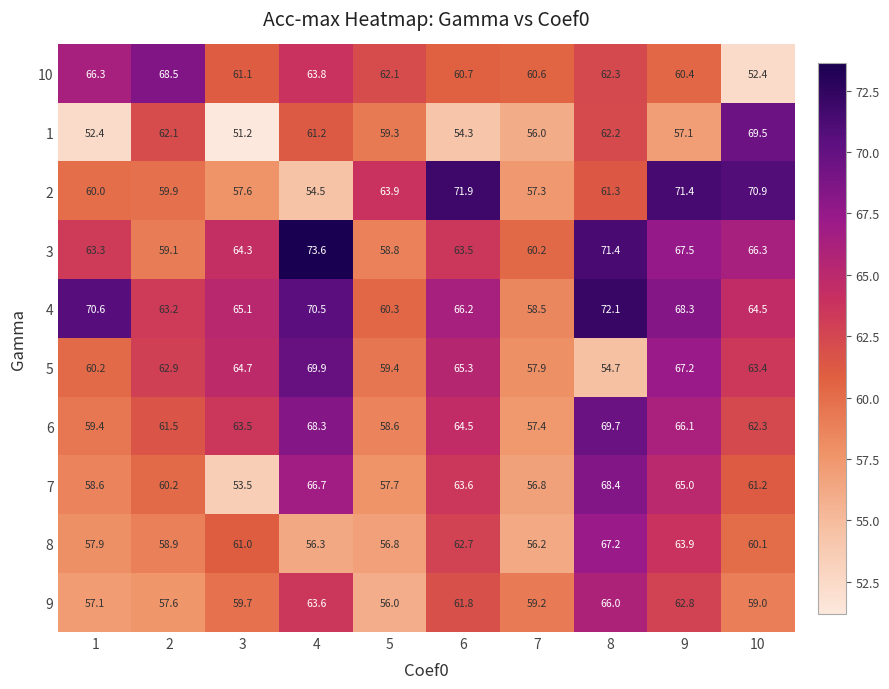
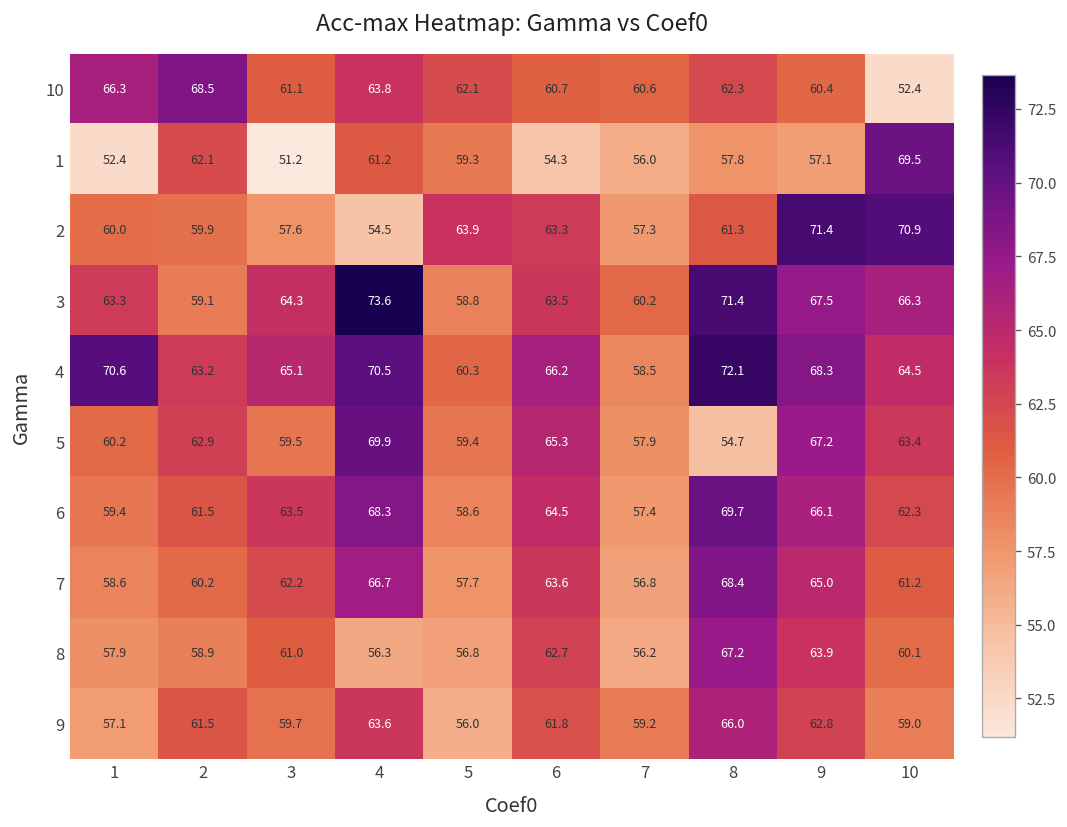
  {
    "10": {
      "1": 66.3,
      "2": 68.5,
      "3": 61.1,
      "4": 63.8,
      "5": 62.1,
      "6": 60.7,
      "7": 60.6,
      "8": 62.3,
      "9": 60.4,
      "10": 52.4
    },
    "1": {
      "1": 52.4,
      "2": 62.1,
      "3": 51.2,
      "4": 61.2,
      "5": 59.3,
      "6": 54.3,
      "7": 56.0,
-     "8": 62.2,
+     "8": 57.8,
      "9": 57.1,
      "10": 69.5
    },
    "2": {
      "1": 60.0,
      "2": 59.9,
      "3": 57.6,
      "4": 54.5,
      "5": 63.9,
-     "6": 71.9,
+     "6": 63.3,
      "7": 57.3,
      "8": 61.3,
      "9": 71.4,
      "10": 70.9
    },
    "3": {
      "1": 63.3,
      "2": 59.1,
      "3": 64.3,
      "4": 73.6,
      "5": 58.8,
      "6": 63.5,
      "7": 60.2,
      "8": 71.4,
      "9": 67.5,
      "10": 66.3
    },
    "4": {
      "1": 70.6,
      "2": 63.2,
      "3": 65.1,
      "4": 70.5,
      "5": 60.3,
      "6": 66.2,
      "7": 58.5,
      "8": 72.1,
      "9": 68.3,
      "10": 64.5
    },
    "5": {
      "1": 60.2,
      "2": 62.9,
-     "3": 64.7,
+     "3": 59.5,
      "4": 69.9,
      "5": 59.4,
      "6": 65.3,
      "7": 57.9,
      "8": 54.7,
      "9": 67.2,
      "10": 63.4
    },
    "6": {
      "1": 59.4,
      "2": 61.5,
      "3": 63.5,
      "4": 68.3,
      "5": 58.6,
      "6": 64.5,
      "7": 57.4,
      "8": 69.7,
      "9": 66.1,
      "10": 62.3
    },
    "7": {
      "1": 58.6,
      "2": 60.2,
-     "3": 53.5,
+     "3": 62.2,
      "4": 66.7,
      "5": 57.7,
      "6": 63.6,
      "7": 56.8,
      "8": 68.4,
      "9": 65.0,
      "10": 61.2
    },
    "8": {
      "1": 57.9,
      "2": 58.9,
      "3": 61.0,
      "4": 56.3,
      "5": 56.8,
      "6": 62.7,
      "7": 56.2,
      "8": 67.2,
      "9": 63.9,
      "10": 60.1
    },
    "9": {
      "1": 57.1,
-     "2": 57.6,
+     "2": 61.5,
      "3": 59.7,
      "4": 63.6,
      "5": 56.0,
      "6": 61.8,
      "7": 59.2,
      "8": 66.0,
      "9": 62.8,
      "10": 59.0
    }
  }
